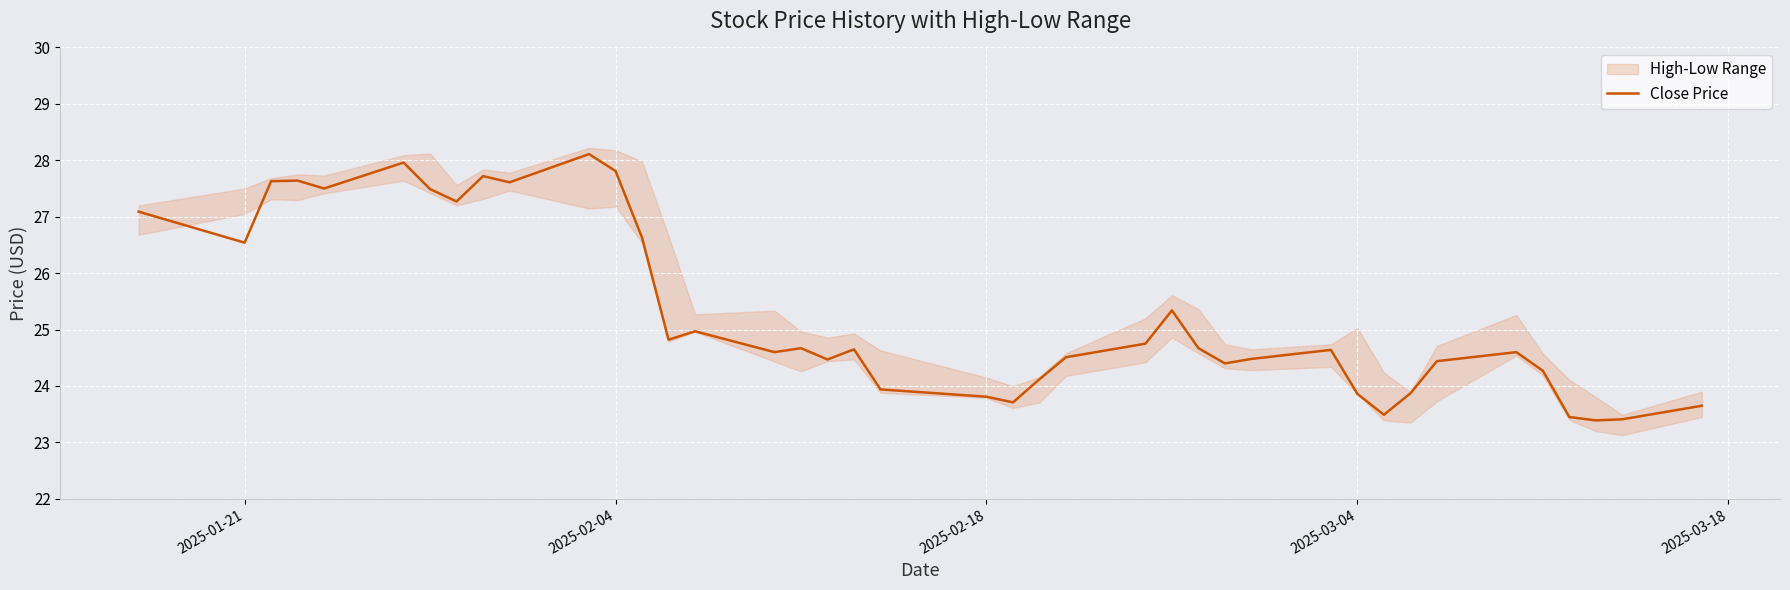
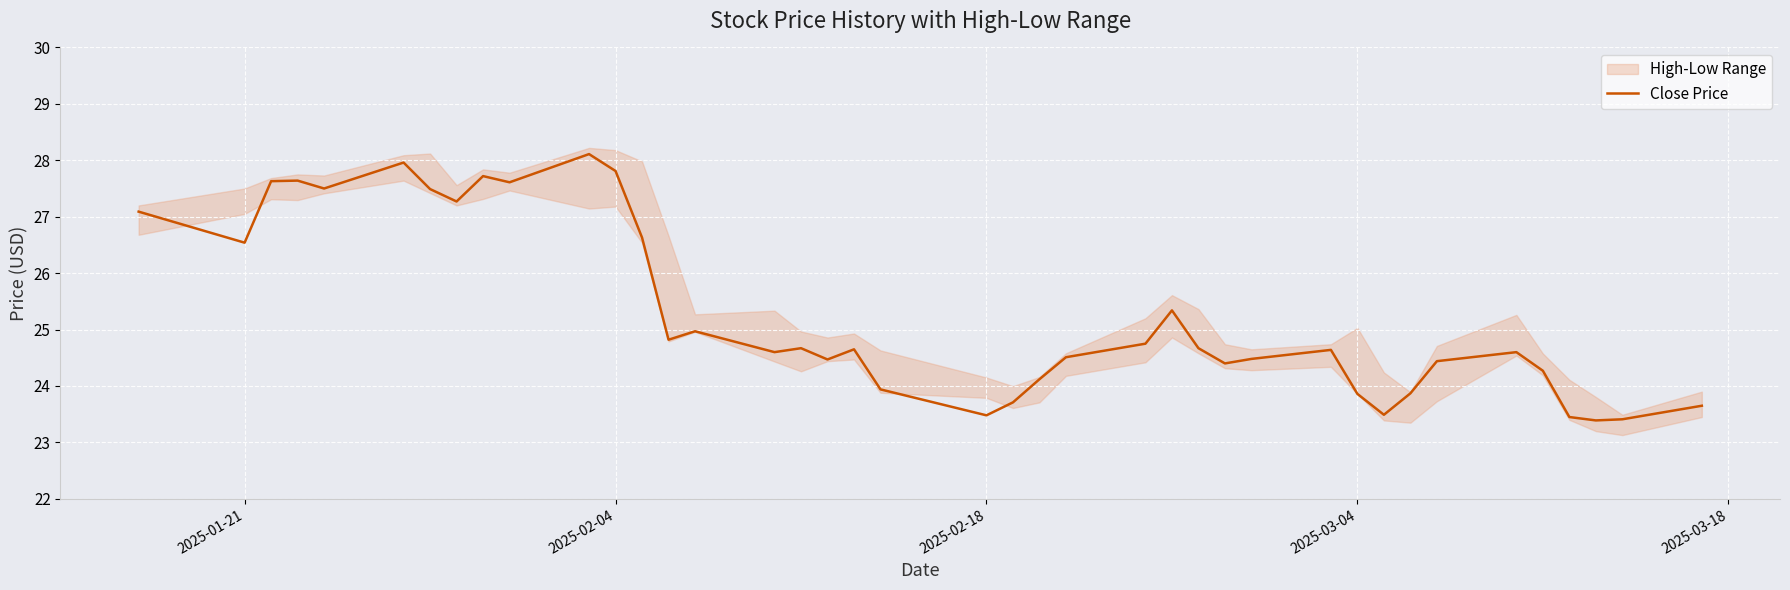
  {
    "Close Price": {
      "2025-01-21": 26.5,
      "2025-02-04": 27.8,
-     "2025-02-18": 23.8,
+     "2025-02-18": 23.5,
      "2025-03-04": 23.9
    }
  }
